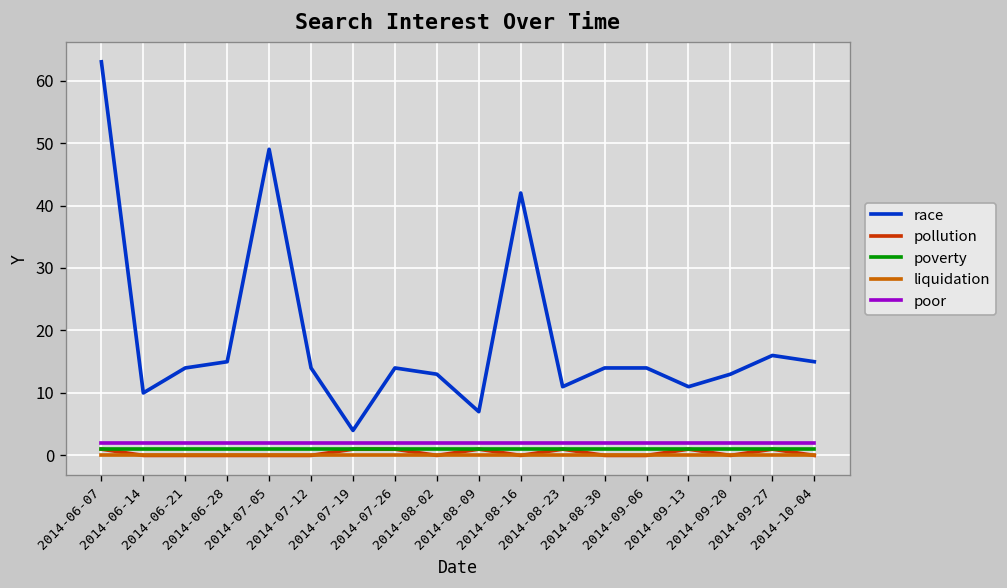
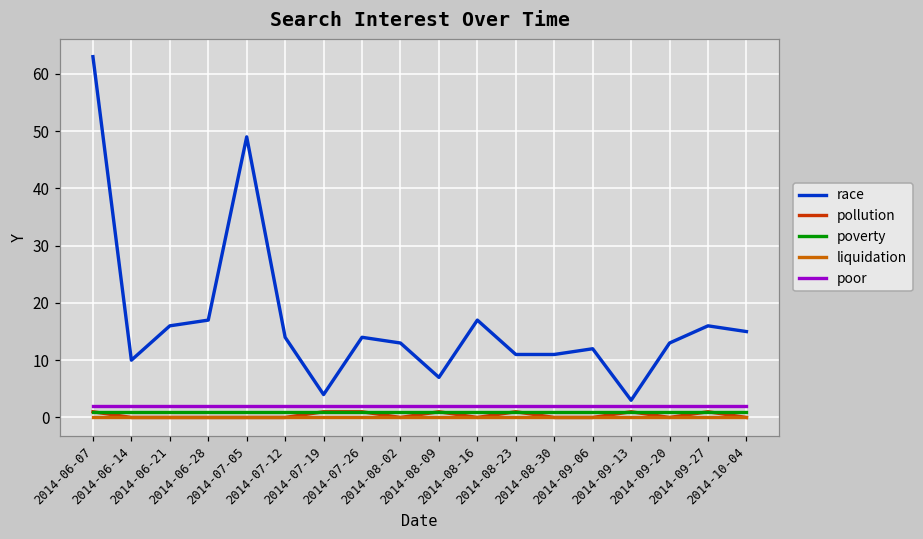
  {
    "race": {
      "2014-06-07": 63,
      "2014-06-14": 10,
-     "2014-06-21": 14,
-     "2014-06-28": 15,
+     "2014-06-21": 16,
+     "2014-06-28": 17,
      "2014-07-05": 49,
      "2014-07-12": 14,
      "2014-07-19": 4,
      "2014-07-26": 14,
      "2014-08-02": 13,
      "2014-08-09": 7,
-     "2014-08-16": 42,
+     "2014-08-16": 17,
      "2014-08-23": 11,
-     "2014-08-30": 14,
-     "2014-09-06": 14,
-     "2014-09-13": 11,
+     "2014-08-30": 11,
+     "2014-09-06": 12,
+     "2014-09-13": 3,
      "2014-09-20": 13,
      "2014-09-27": 16,
      "2014-10-04": 15
    },
    "poverty": {
      "2014-06-14": 1,
      "2014-06-21": 1,
      "2014-06-28": 1,
      "2014-07-05": 1,
      "2014-07-12": 1,
      "2014-08-02": 1,
      "2014-08-16": 1,
      "2014-08-30": 1,
      "2014-09-06": 1,
      "2014-09-20": 1,
      "2014-10-04": 1
    },
    "poor": {
      "2014-06-07": 2,
      "2014-06-14": 2,
      "2014-06-21": 2,
      "2014-06-28": 2,
      "2014-07-05": 2,
      "2014-07-12": 2,
      "2014-07-19": 2,
      "2014-07-26": 2,
      "2014-08-02": 2,
      "2014-08-09": 2,
      "2014-08-16": 2,
      "2014-08-23": 2,
      "2014-08-30": 2,
      "2014-09-06": 2,
      "2014-09-13": 2,
      "2014-09-20": 2,
      "2014-09-27": 2,
      "2014-10-04": 2
    }
  }
